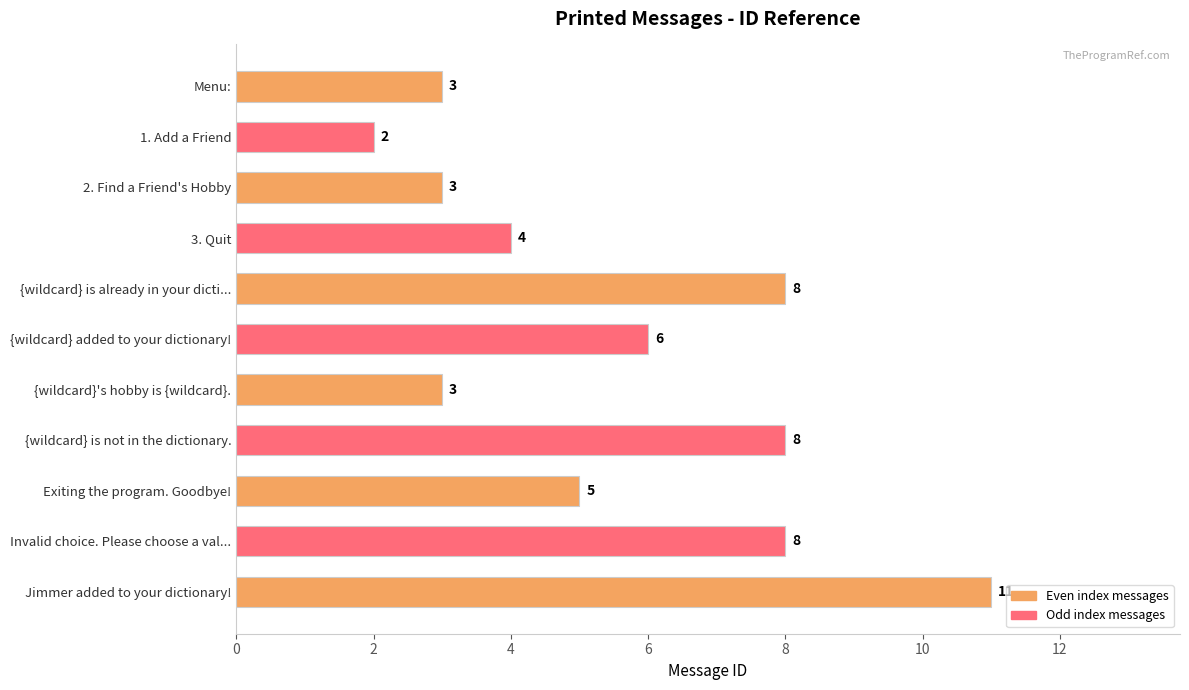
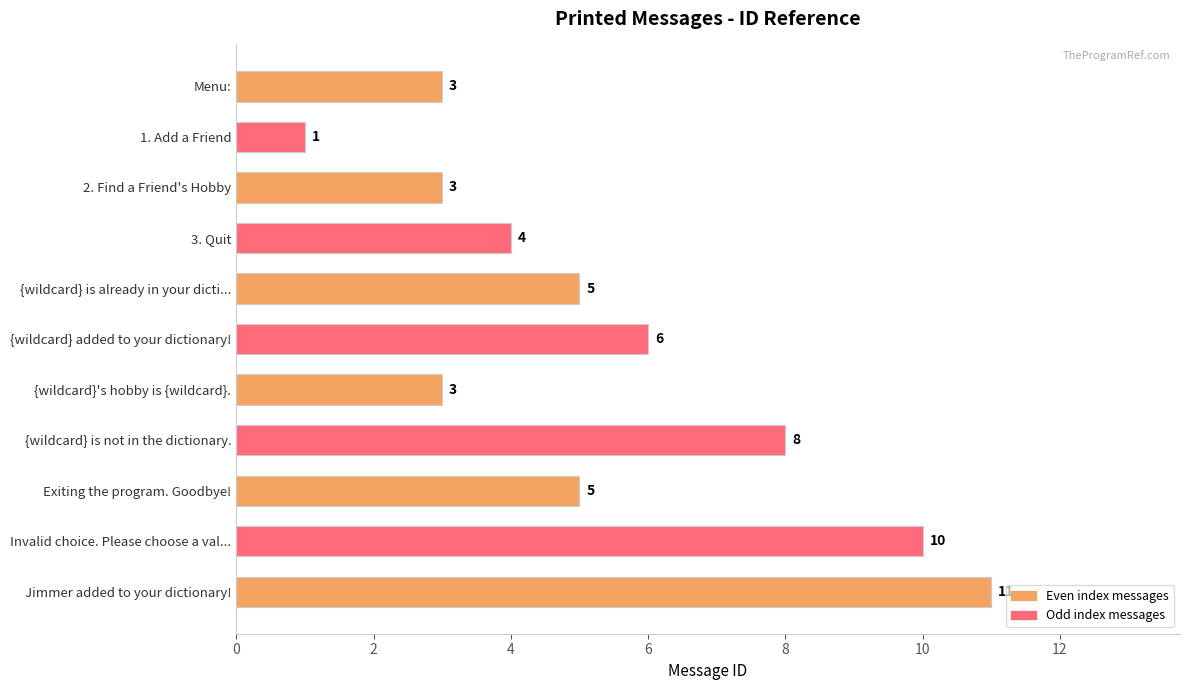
  {
    "Menu:": 3,
-   "1. Add a Friend": 2,
+   "1. Add a Friend": 1,
    "2. Find a Friend's Hobby": 3,
    "3. Quit": 4,
-   "{wildcard} is already in your dicti...": 8,
+   "{wildcard} is already in your dicti...": 5,
    "{wildcard} added to your dictionary!": 6,
    "{wildcard}'s hobby is {wildcard}.": 3,
    "{wildcard} is not in the dictionary.": 8,
    "Exiting the program. Goodbye!": 5,
-   "Invalid choice. Please choose a val...": 8
+   "Invalid choice. Please choose a val...": 10
  }
